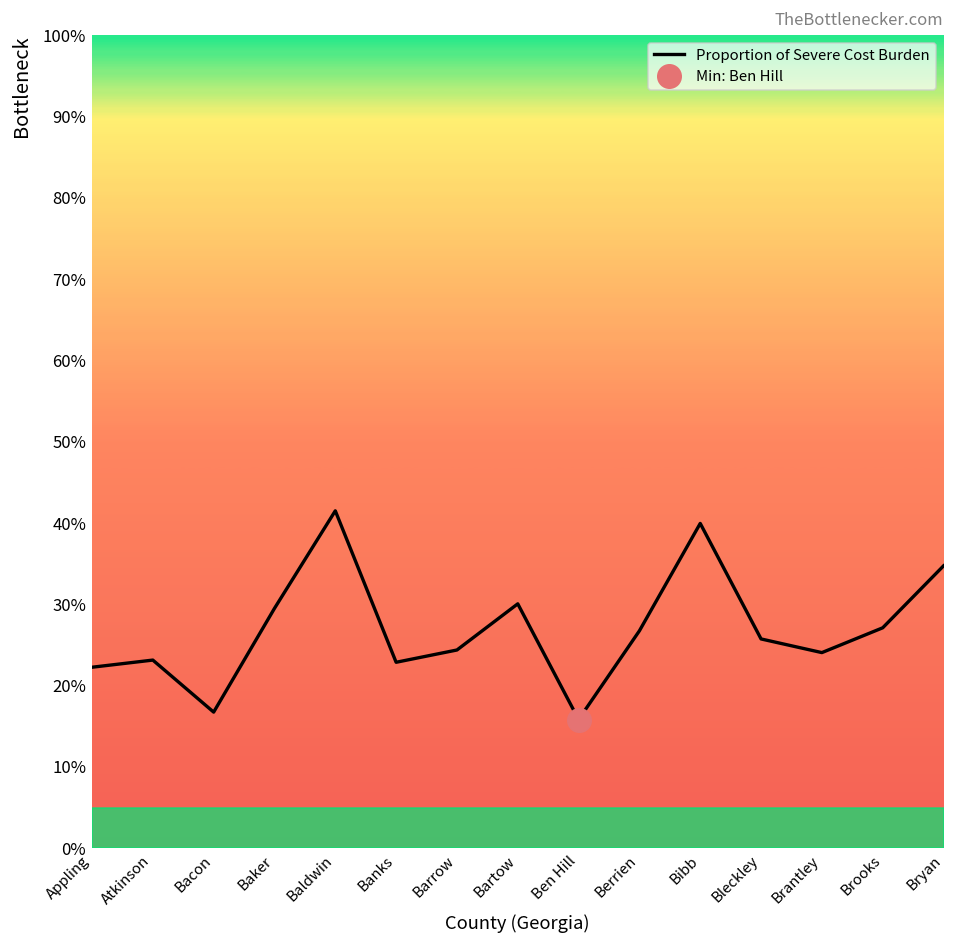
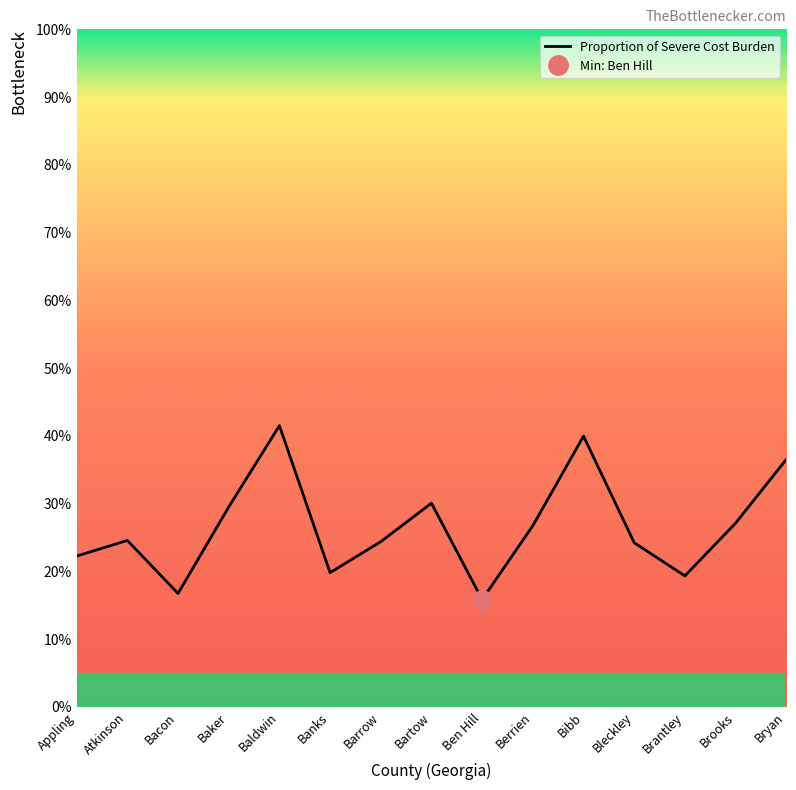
  {
    "Proportion of Severe Cost Burden": {
      "Appling": "22%",
-     "Atkinson": "23%",
+     "Atkinson": "25%",
      "Bacon": "17%",
      "Baker": "30%",
      "Baldwin": "42%",
-     "Banks": "23%",
+     "Banks": "20%",
      "Barrow": "24%",
      "Bartow": "30%",
      "Berrien": "27%",
      "Bibb": "40%",
-     "Bleckley": "26%",
-     "Brantley": "24%",
+     "Bleckley": "24%",
+     "Brantley": "19%",
      "Brooks": "27%",
-     "Bryan": "35%"
+     "Bryan": "37%"
    }
  }
